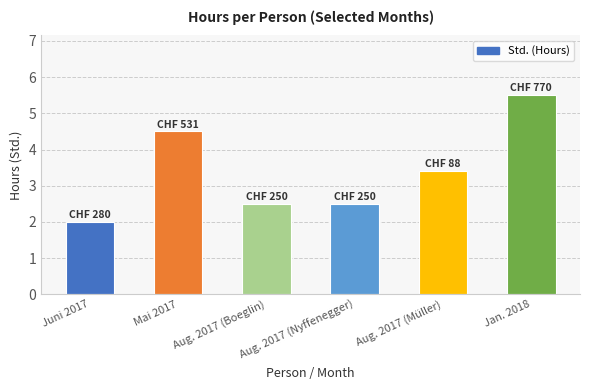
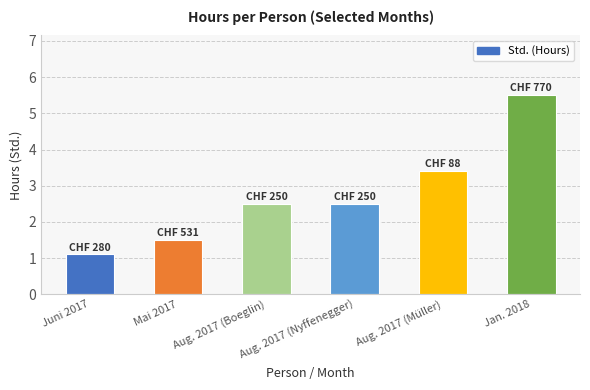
  {
-   "Juni 2017": 2.0,
-   "Mai 2017": 4.5
+   "Juni 2017": 1.1,
+   "Mai 2017": 1.5
  }
